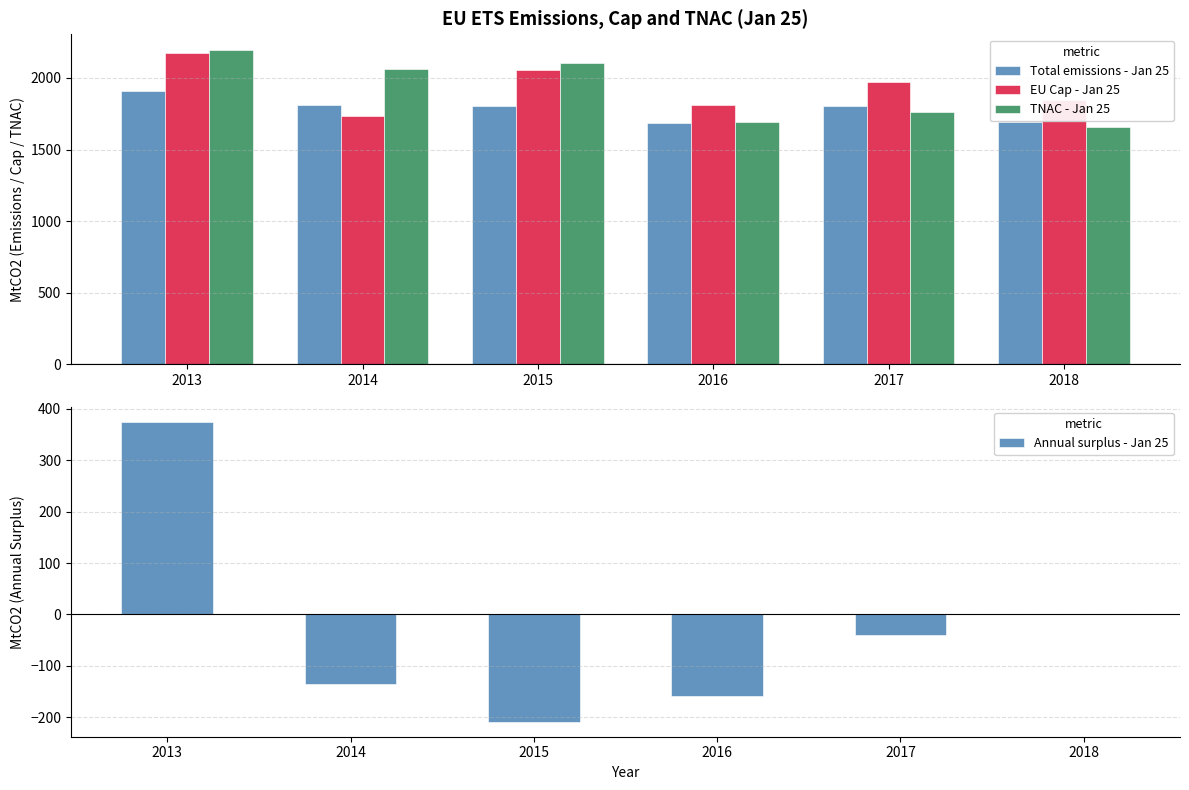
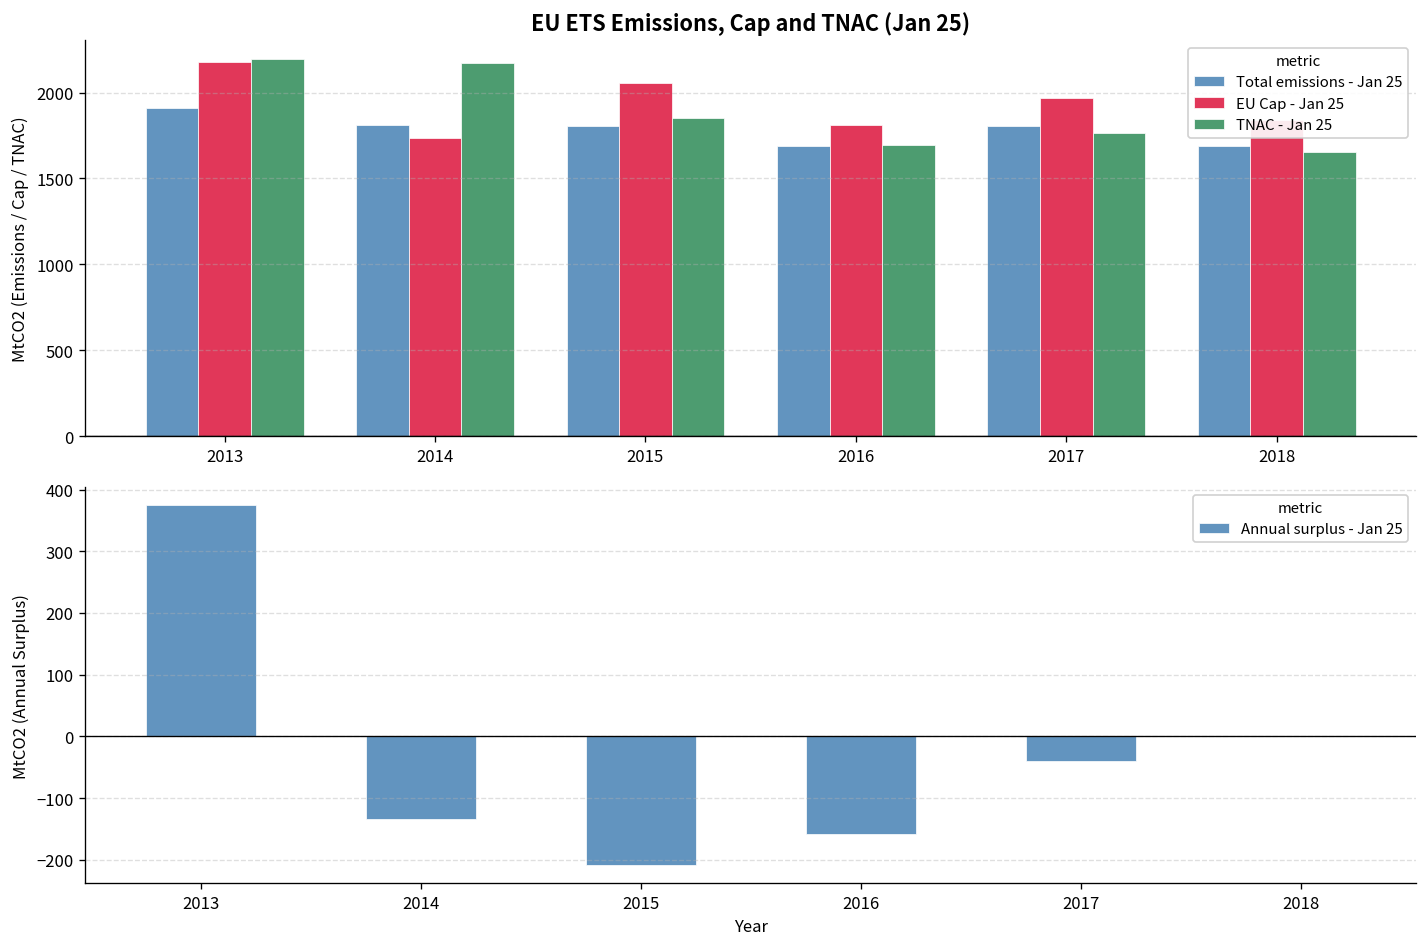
  {
    "EU ETS Emissions, Cap and TNAC (Jan 25)": {
      "Total emissions - Jan 25": {
        "2013": 1910,
        "2014": 1810,
        "2015": 1800,
        "2016": 1690,
        "2017": 1800,
        "2018": 1690
      },
      "EU Cap - Jan 25": {
        "2013": 2180,
        "2014": 1740,
        "2015": 2060,
        "2016": 1810,
        "2017": 1970
      },
      "TNAC - Jan 25": {
        "2013": 2200,
-       "2014": 2060,
-       "2015": 2110,
+       "2014": 2170,
+       "2015": 1850,
        "2016": 1690,
        "2017": 1760,
        "2018": 1650
      }
    }
  }
